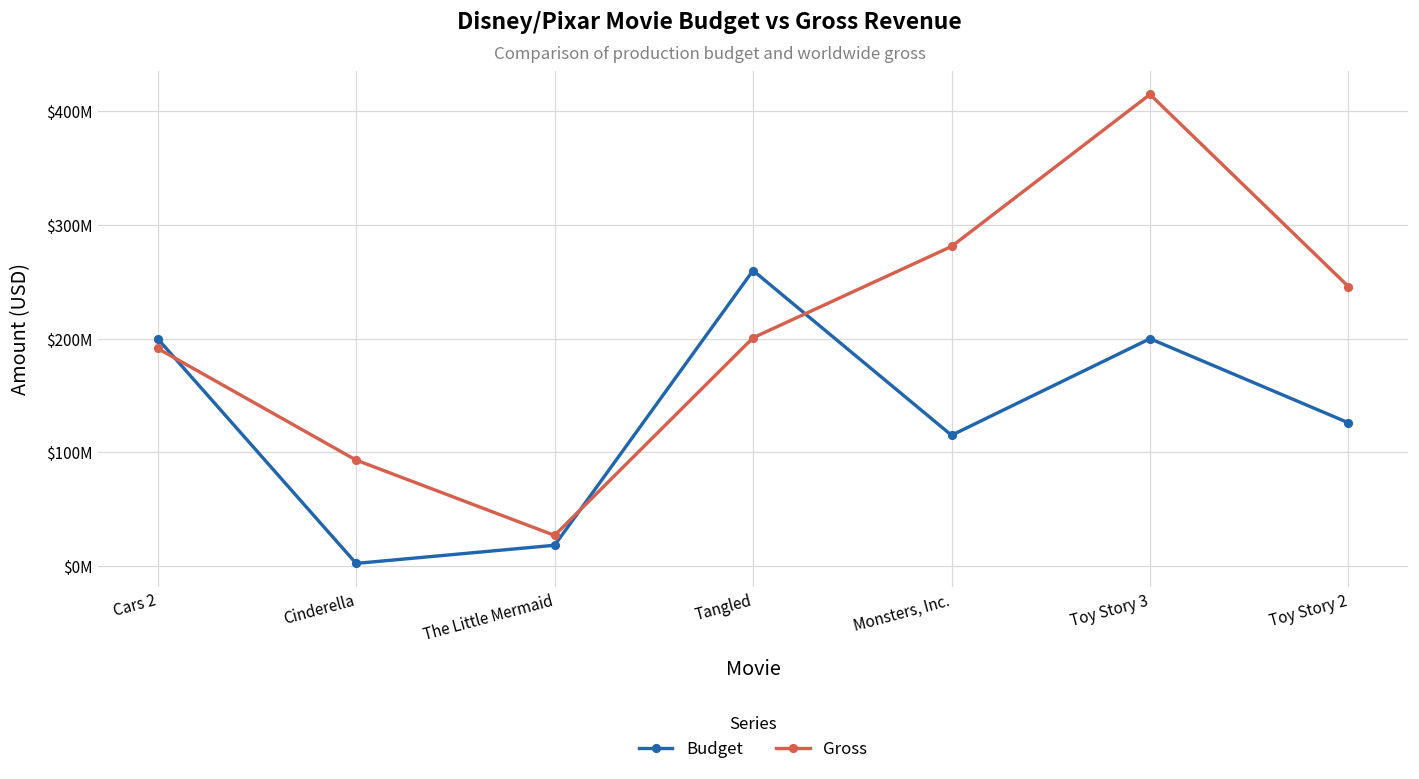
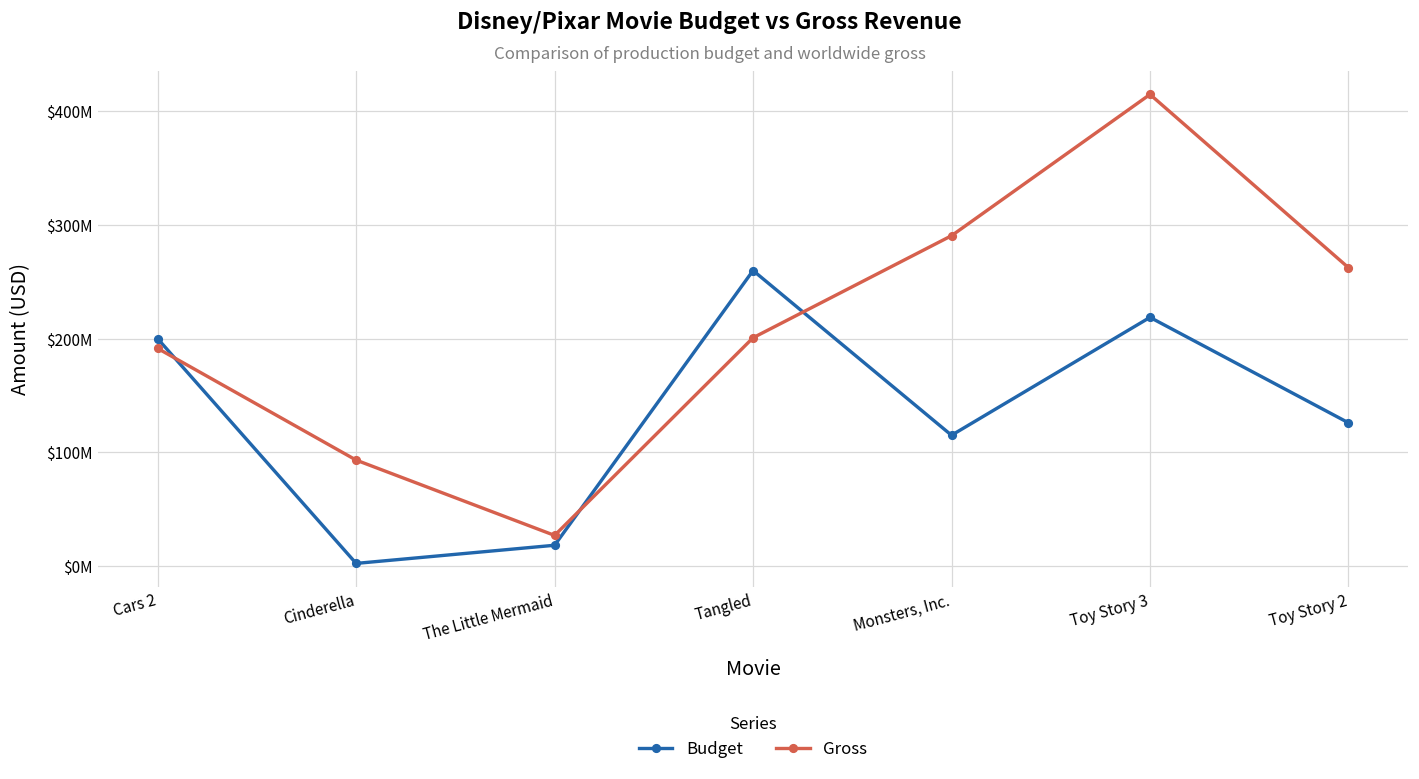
  {
    "Budget": {
      "Cars 2": "$200000000",
      "Cinderella": "$2000000",
      "The Little Mermaid": "$18000000",
      "Tangled": "$260000000",
      "Monsters, Inc.": "$115000000",
-     "Toy Story 3": "$200000000",
+     "Toy Story 3": "$219000000",
      "Toy Story 2": "$126000000"
    },
    "Gross": {
      "Cars 2": "$191000000",
      "Cinderella": "$93000000",
      "The Little Mermaid": "$27000000",
      "Tangled": "$201000000",
-     "Monsters, Inc.": "$281000000",
+     "Monsters, Inc.": "$291000000",
      "Toy Story 3": "$415000000",
-     "Toy Story 2": "$246000000"
+     "Toy Story 2": "$263000000"
    }
  }
